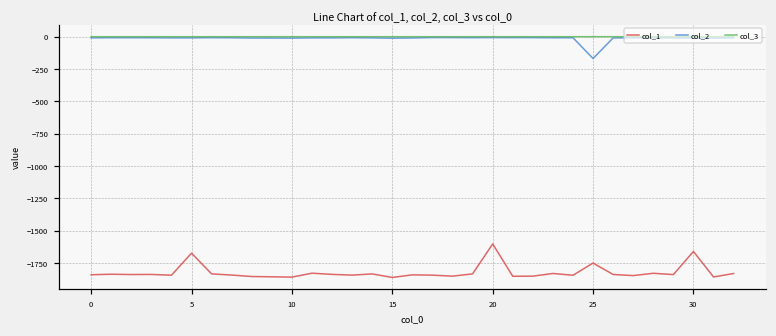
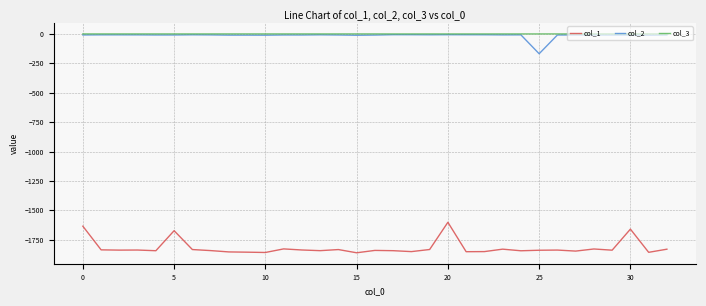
  {
    "col_1": {
-     "0": -1840,
+     "0": -1630,
      "5": -1670,
      "10": -1860,
      "15": -1860,
      "20": -1600,
-     "25": -1750,
+     "25": -1840,
      "30": -1660
    },
    "col_2": {
      "25": -170
    },
    "col_3": {
      "25": 0
    }
  }
